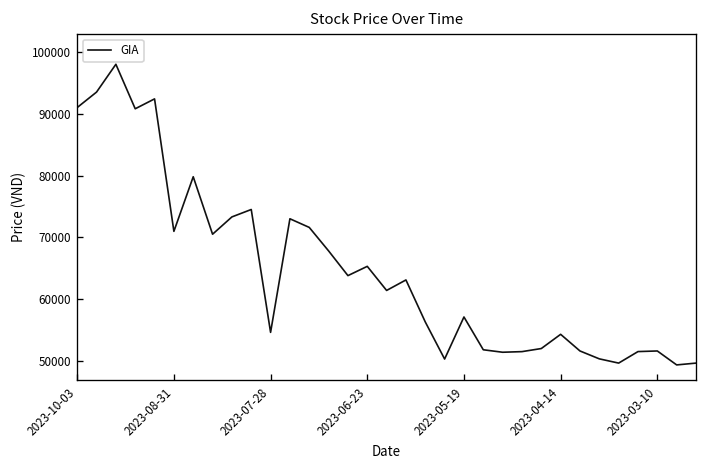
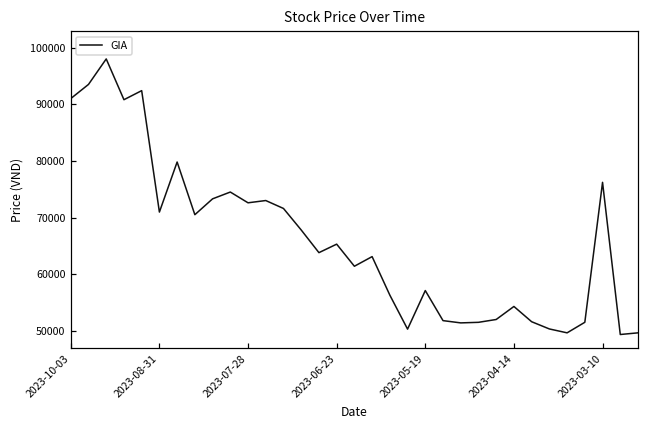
  {
    "2023-10-03": 91000,
    "2023-08-31": 71000,
-   "2023-07-28": 55000,
+   "2023-07-28": 73000,
    "2023-06-23": 65000,
    "2023-05-19": 57000,
    "2023-04-14": 54000,
-   "2023-03-10": 52000
+   "2023-03-10": 76000
  }
